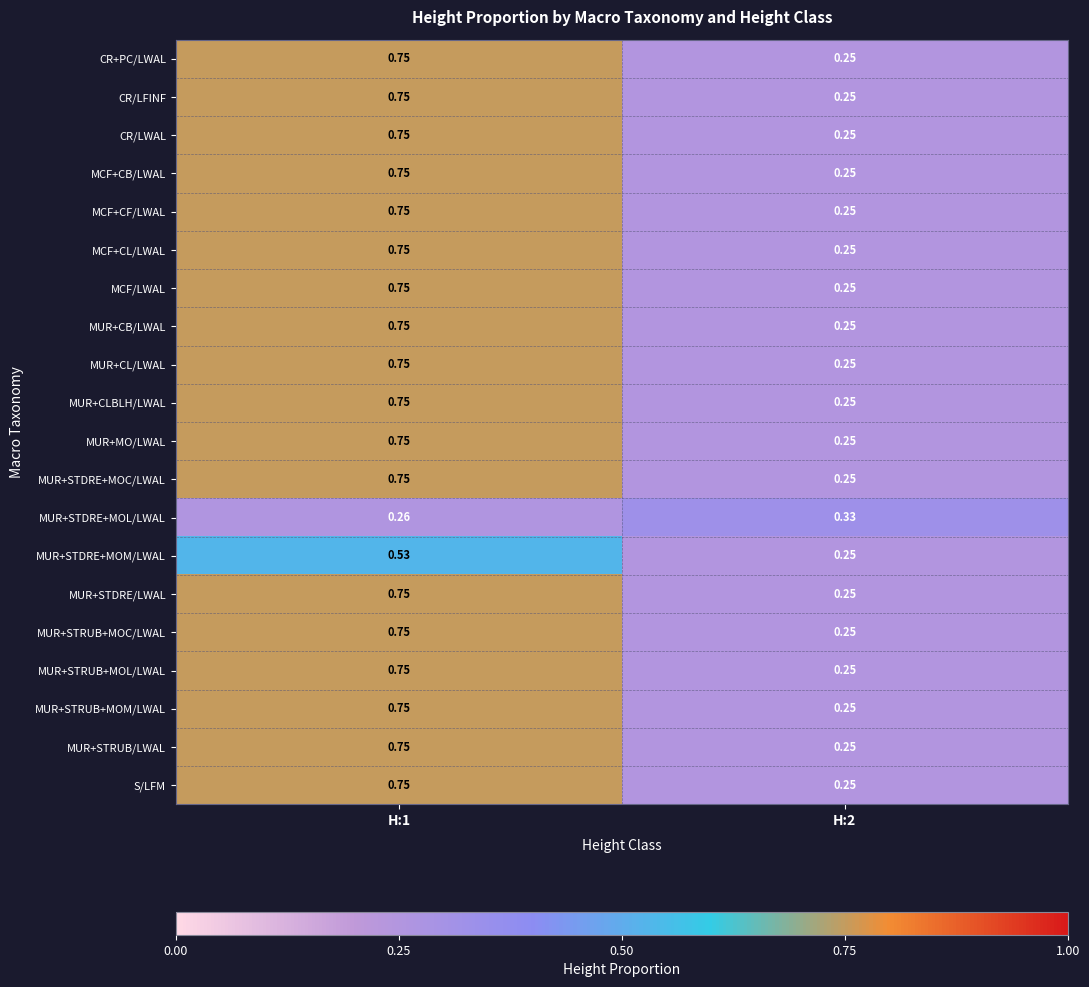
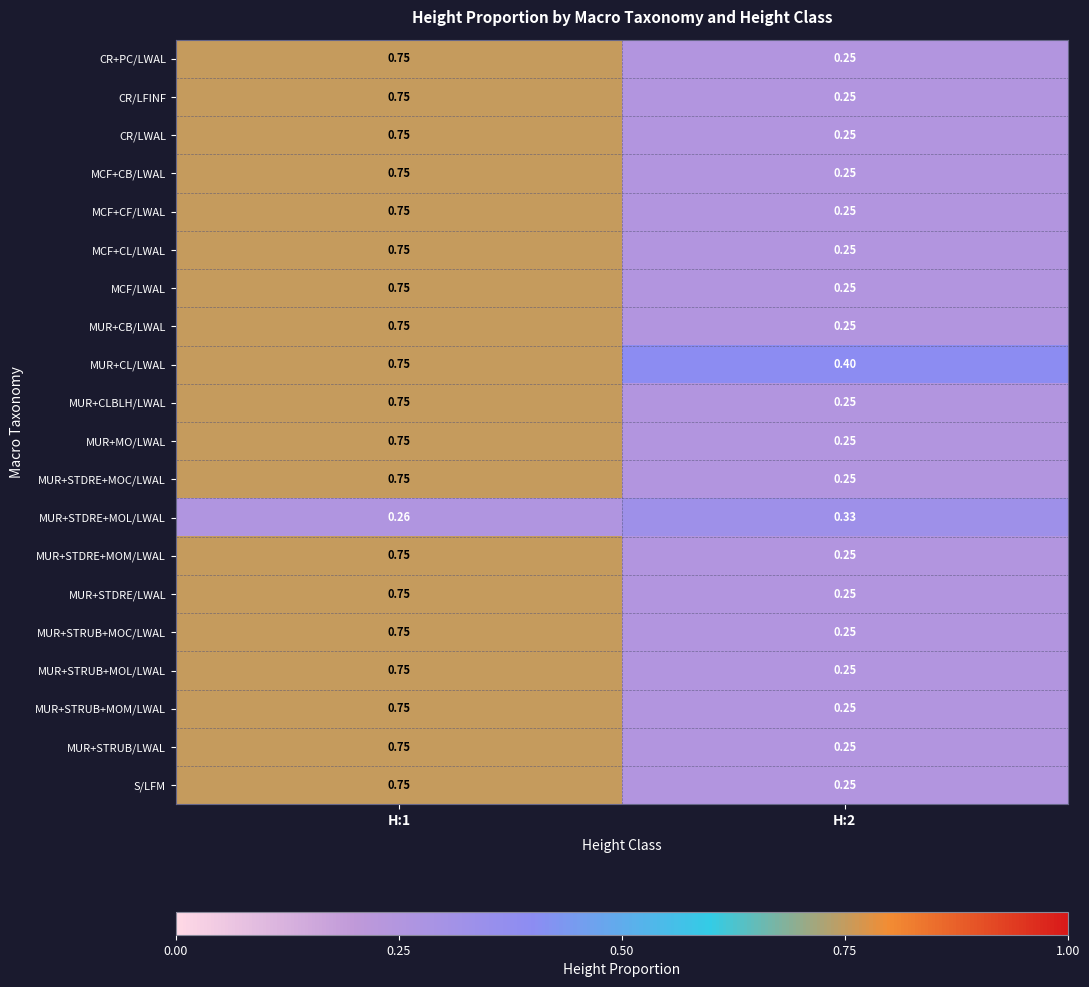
  {
    "CR+PC/LWAL": {
      "H:1": 0.75,
      "H:2": 0.25
    },
    "CR/LFINF": {
      "H:1": 0.75,
      "H:2": 0.25
    },
    "CR/LWAL": {
      "H:1": 0.75,
      "H:2": 0.25
    },
    "MCF+CB/LWAL": {
      "H:1": 0.75,
      "H:2": 0.25
    },
    "MCF+CF/LWAL": {
      "H:1": 0.75,
      "H:2": 0.25
    },
    "MCF+CL/LWAL": {
      "H:1": 0.75,
      "H:2": 0.25
    },
    "MCF/LWAL": {
      "H:1": 0.75,
      "H:2": 0.25
    },
    "MUR+CB/LWAL": {
      "H:1": 0.75,
      "H:2": 0.25
    },
    "MUR+CL/LWAL": {
      "H:1": 0.75,
-     "H:2": 0.25
+     "H:2": 0.40
    },
    "MUR+CLBLH/LWAL": {
      "H:1": 0.75,
      "H:2": 0.25
    },
    "MUR+MO/LWAL": {
      "H:1": 0.75,
      "H:2": 0.25
    },
    "MUR+STDRE+MOC/LWAL": {
      "H:1": 0.75,
      "H:2": 0.25
    },
    "MUR+STDRE+MOL/LWAL": {
      "H:1": 0.26,
      "H:2": 0.33
    },
    "MUR+STDRE+MOM/LWAL": {
-     "H:1": 0.53,
+     "H:1": 0.75,
      "H:2": 0.25
    },
    "MUR+STDRE/LWAL": {
      "H:1": 0.75,
      "H:2": 0.25
    },
    "MUR+STRUB+MOC/LWAL": {
      "H:1": 0.75,
      "H:2": 0.25
    },
    "MUR+STRUB+MOL/LWAL": {
      "H:1": 0.75,
      "H:2": 0.25
    },
    "MUR+STRUB+MOM/LWAL": {
      "H:1": 0.75,
      "H:2": 0.25
    },
    "MUR+STRUB/LWAL": {
      "H:1": 0.75,
      "H:2": 0.25
    },
    "S/LFM": {
      "H:1": 0.75,
      "H:2": 0.25
    }
  }
